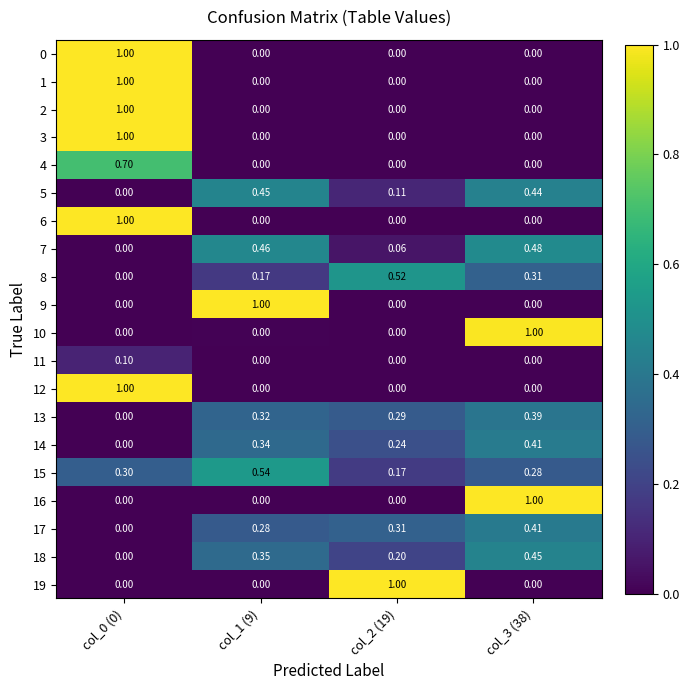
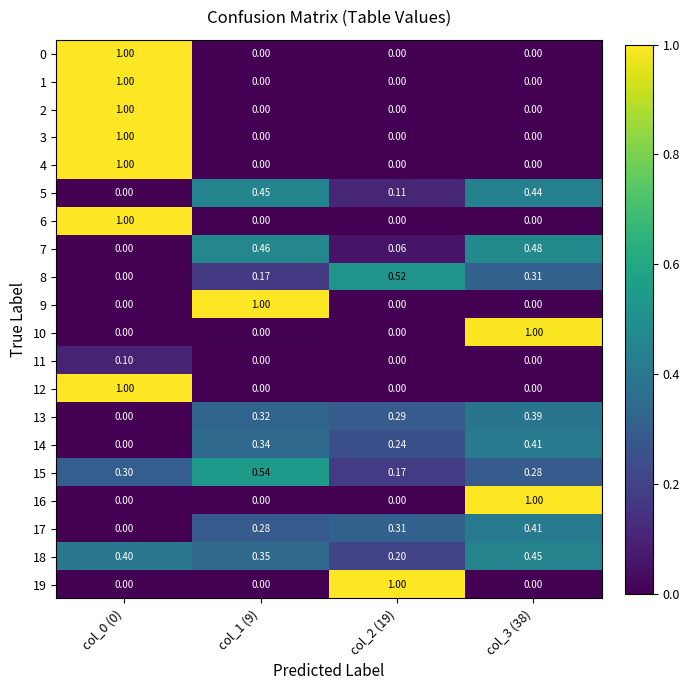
  {
    "0": {
      "col_0 (0)": 1.00,
      "col_1 (9)": 0.00,
      "col_2 (19)": 0.00,
      "col_3 (38)": 0.00
    },
    "1": {
      "col_0 (0)": 1.00,
      "col_1 (9)": 0.00,
      "col_2 (19)": 0.00,
      "col_3 (38)": 0.00
    },
    "2": {
      "col_0 (0)": 1.00,
      "col_1 (9)": 0.00,
      "col_2 (19)": 0.00,
      "col_3 (38)": 0.00
    },
    "3": {
      "col_0 (0)": 1.00,
      "col_1 (9)": 0.00,
      "col_2 (19)": 0.00,
      "col_3 (38)": 0.00
    },
    "4": {
-     "col_0 (0)": 0.70,
+     "col_0 (0)": 1.00,
      "col_1 (9)": 0.00,
      "col_2 (19)": 0.00,
      "col_3 (38)": 0.00
    },
    "5": {
      "col_0 (0)": 0.00,
      "col_1 (9)": 0.45,
      "col_2 (19)": 0.11,
      "col_3 (38)": 0.44
    },
    "6": {
      "col_0 (0)": 1.00,
      "col_1 (9)": 0.00,
      "col_2 (19)": 0.00,
      "col_3 (38)": 0.00
    },
    "7": {
      "col_0 (0)": 0.00,
      "col_1 (9)": 0.46,
      "col_2 (19)": 0.06,
      "col_3 (38)": 0.48
    },
    "8": {
      "col_0 (0)": 0.00,
      "col_1 (9)": 0.17,
      "col_2 (19)": 0.52,
      "col_3 (38)": 0.31
    },
    "9": {
      "col_0 (0)": 0.00,
      "col_1 (9)": 1.00,
      "col_2 (19)": 0.00,
      "col_3 (38)": 0.00
    },
    "10": {
      "col_0 (0)": 0.00,
      "col_1 (9)": 0.00,
      "col_2 (19)": 0.00,
      "col_3 (38)": 1.00
    },
    "11": {
      "col_0 (0)": 0.10,
      "col_1 (9)": 0.00,
      "col_2 (19)": 0.00,
      "col_3 (38)": 0.00
    },
    "12": {
      "col_0 (0)": 1.00,
      "col_1 (9)": 0.00,
      "col_2 (19)": 0.00,
      "col_3 (38)": 0.00
    },
    "13": {
      "col_0 (0)": 0.00,
      "col_1 (9)": 0.32,
      "col_2 (19)": 0.29,
      "col_3 (38)": 0.39
    },
    "14": {
      "col_0 (0)": 0.00,
      "col_1 (9)": 0.34,
      "col_2 (19)": 0.24,
      "col_3 (38)": 0.41
    },
    "15": {
      "col_0 (0)": 0.30,
      "col_1 (9)": 0.54,
      "col_2 (19)": 0.17,
      "col_3 (38)": 0.28
    },
    "16": {
      "col_0 (0)": 0.00,
      "col_1 (9)": 0.00,
      "col_2 (19)": 0.00,
      "col_3 (38)": 1.00
    },
    "17": {
      "col_0 (0)": 0.00,
      "col_1 (9)": 0.28,
      "col_2 (19)": 0.31,
      "col_3 (38)": 0.41
    },
    "18": {
-     "col_0 (0)": 0.00,
+     "col_0 (0)": 0.40,
      "col_1 (9)": 0.35,
      "col_2 (19)": 0.20,
      "col_3 (38)": 0.45
    },
    "19": {
      "col_0 (0)": 0.00,
      "col_1 (9)": 0.00,
      "col_2 (19)": 1.00,
      "col_3 (38)": 0.00
    }
  }
